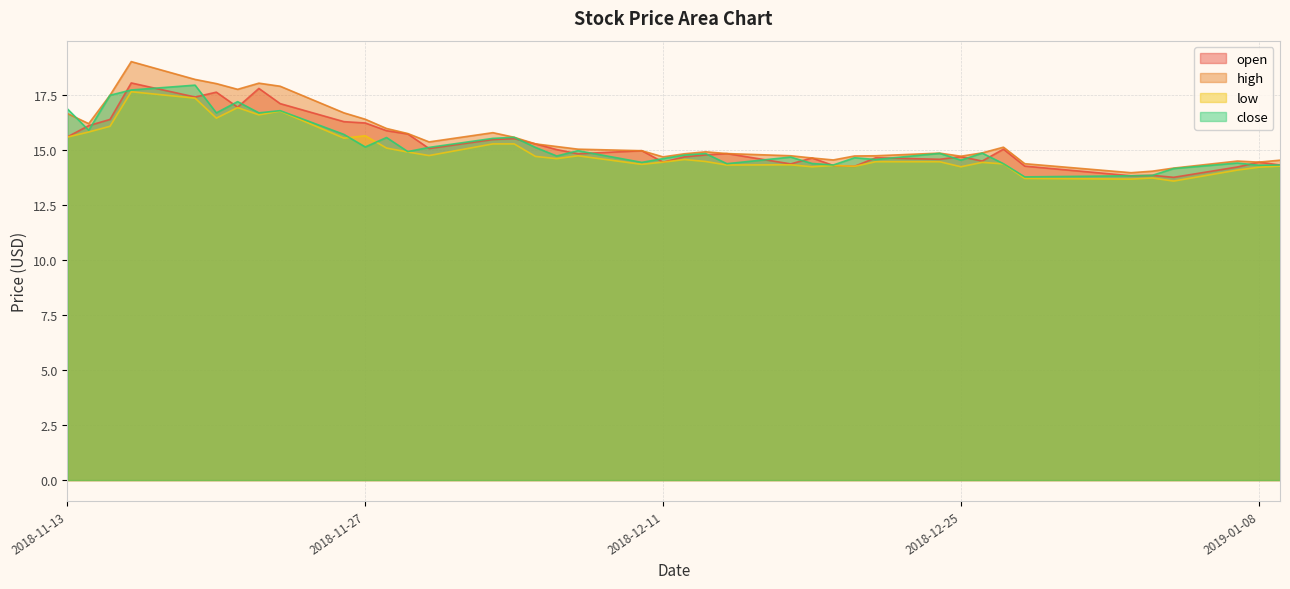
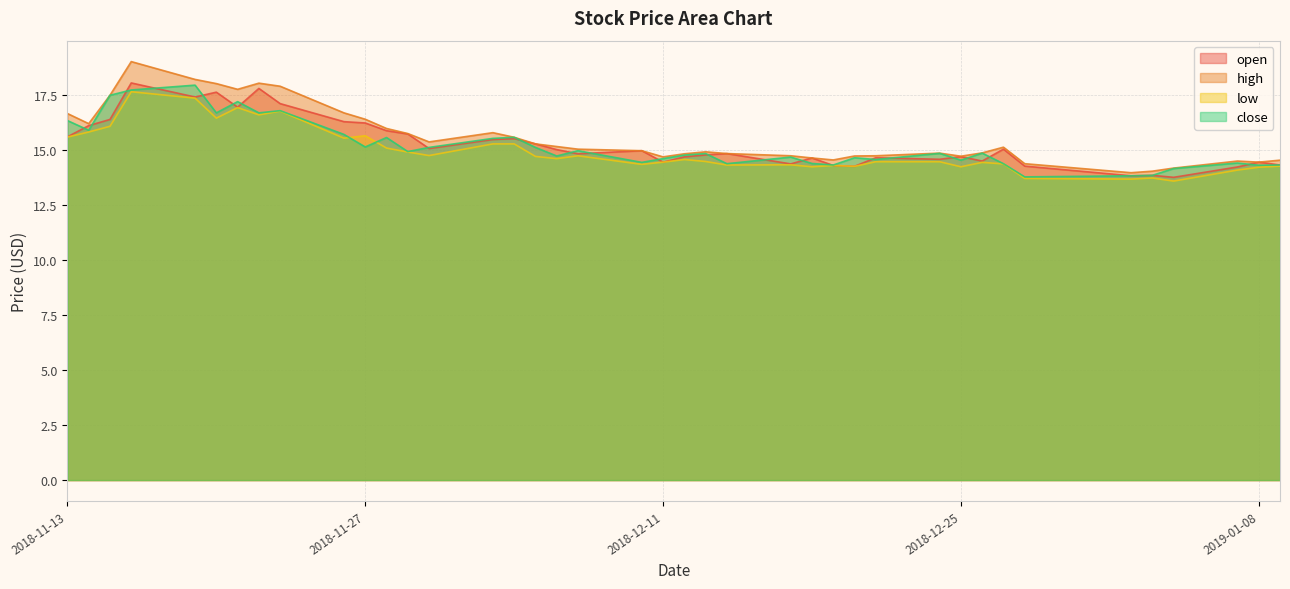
  {
    "close": {
-     "2018-11-13": 16.9,
+     "2018-11-13": 16.3,
      "2018-11-27": 15.1,
      "2018-12-25": 14.5
    }
  }
